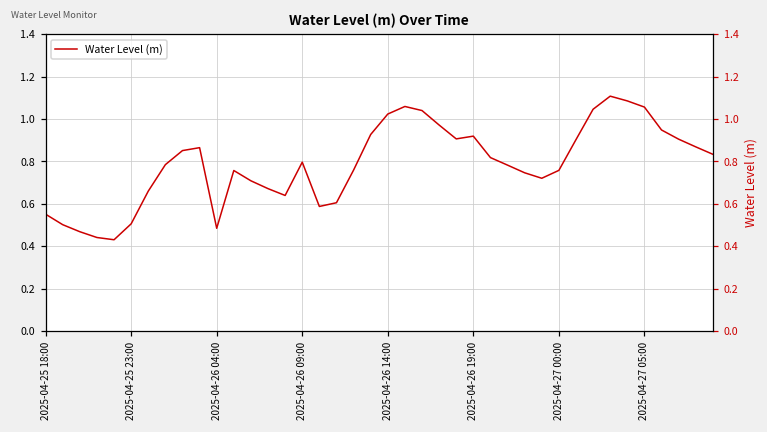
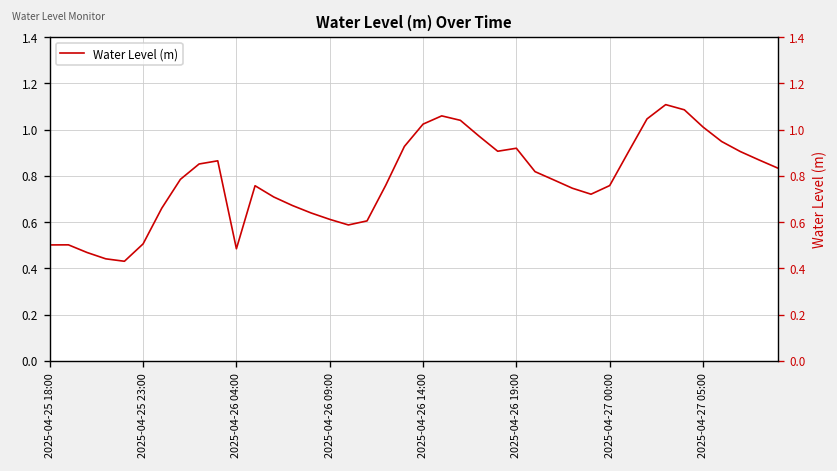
  {
-   "2025-04-25 18:00": 0.55,
+   "2025-04-25 18:00": 0.50,
    "2025-04-25 23:00": 0.51,
    "2025-04-26 04:00": 0.48,
-   "2025-04-26 09:00": 0.80,
+   "2025-04-26 09:00": 0.61,
    "2025-04-26 14:00": 1.02,
    "2025-04-26 19:00": 0.92,
    "2025-04-27 00:00": 0.76,
-   "2025-04-27 05:00": 1.06
+   "2025-04-27 05:00": 1.01
  }
